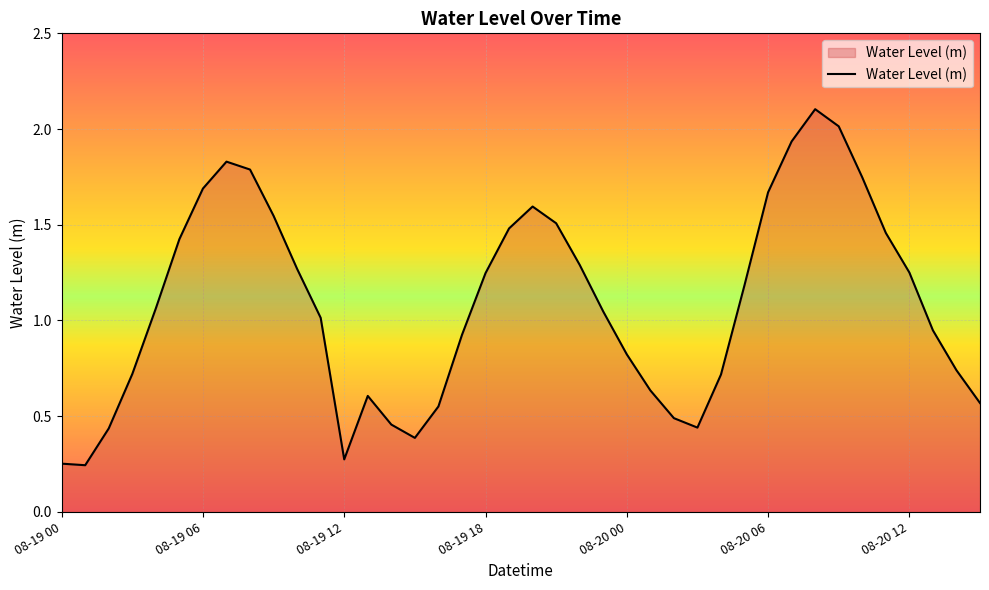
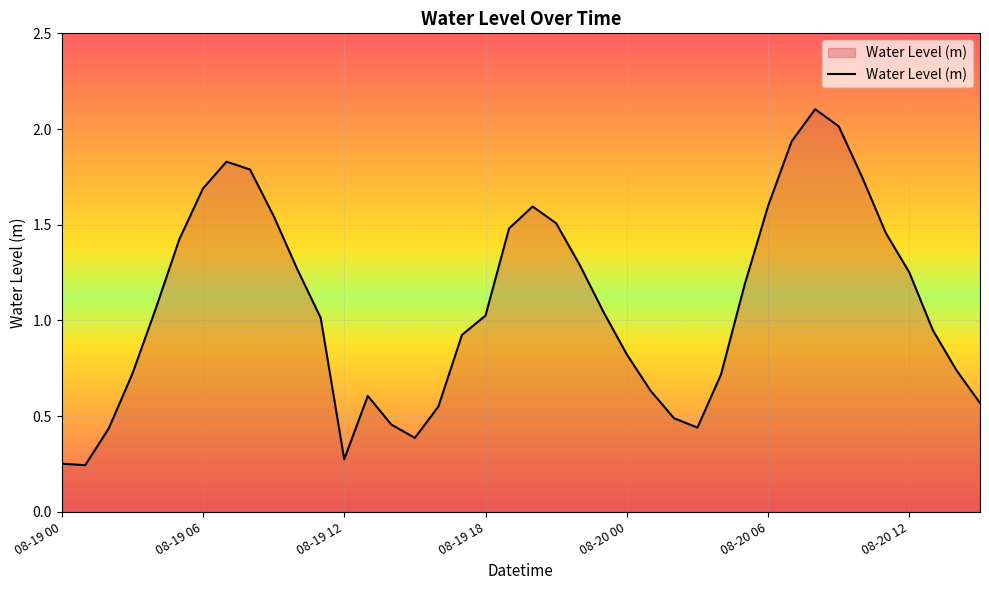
  {
    "08-19 00": 0.25,
    "08-19 06": 1.69,
    "08-19 12": 0.27,
-   "08-19 18": 1.25,
+   "08-19 18": 1.03,
    "08-20 00": 0.82,
-   "08-20 06": 1.67,
+   "08-20 06": 1.60,
    "08-20 12": 1.25
  }
